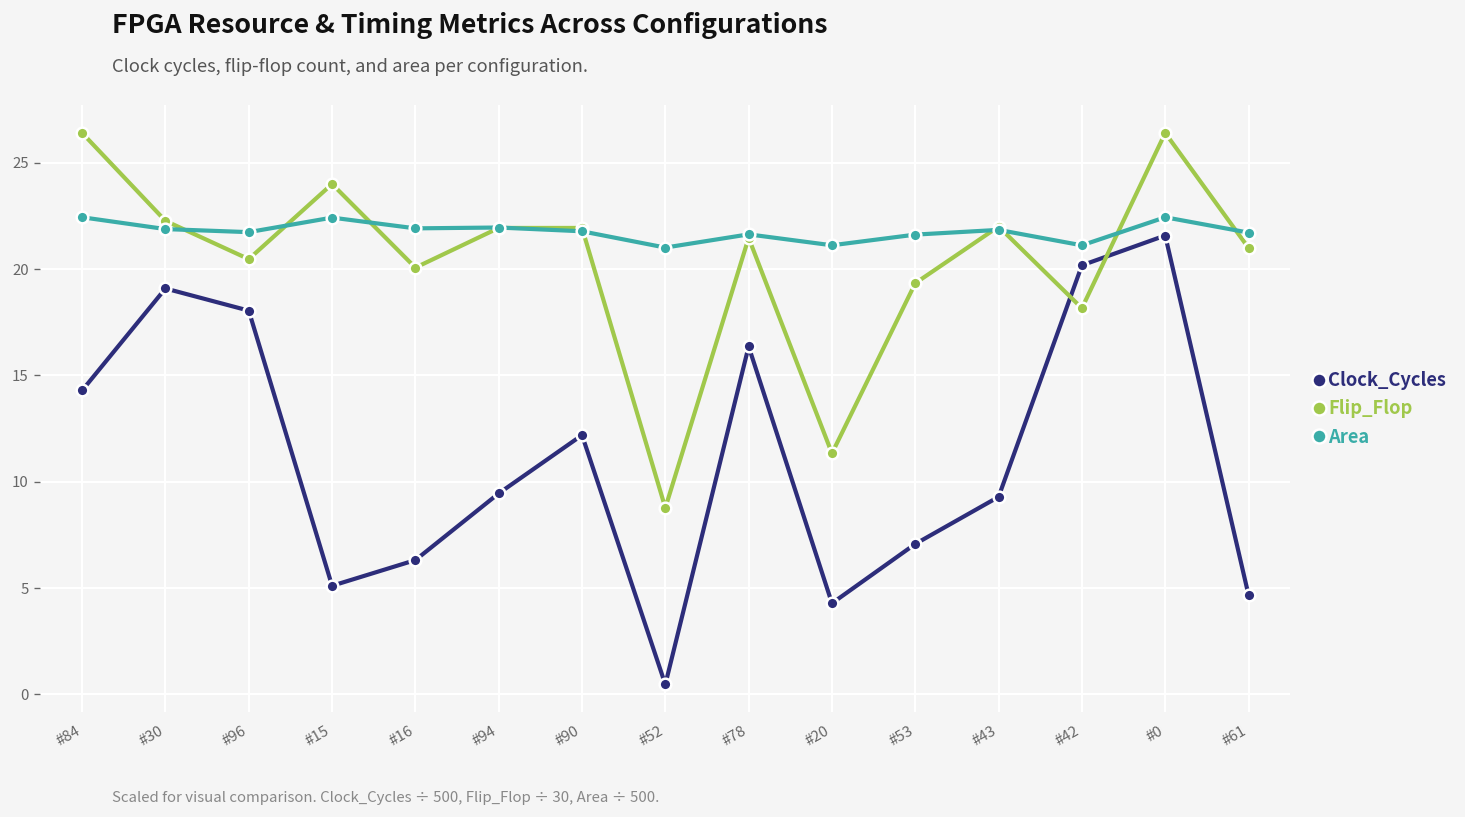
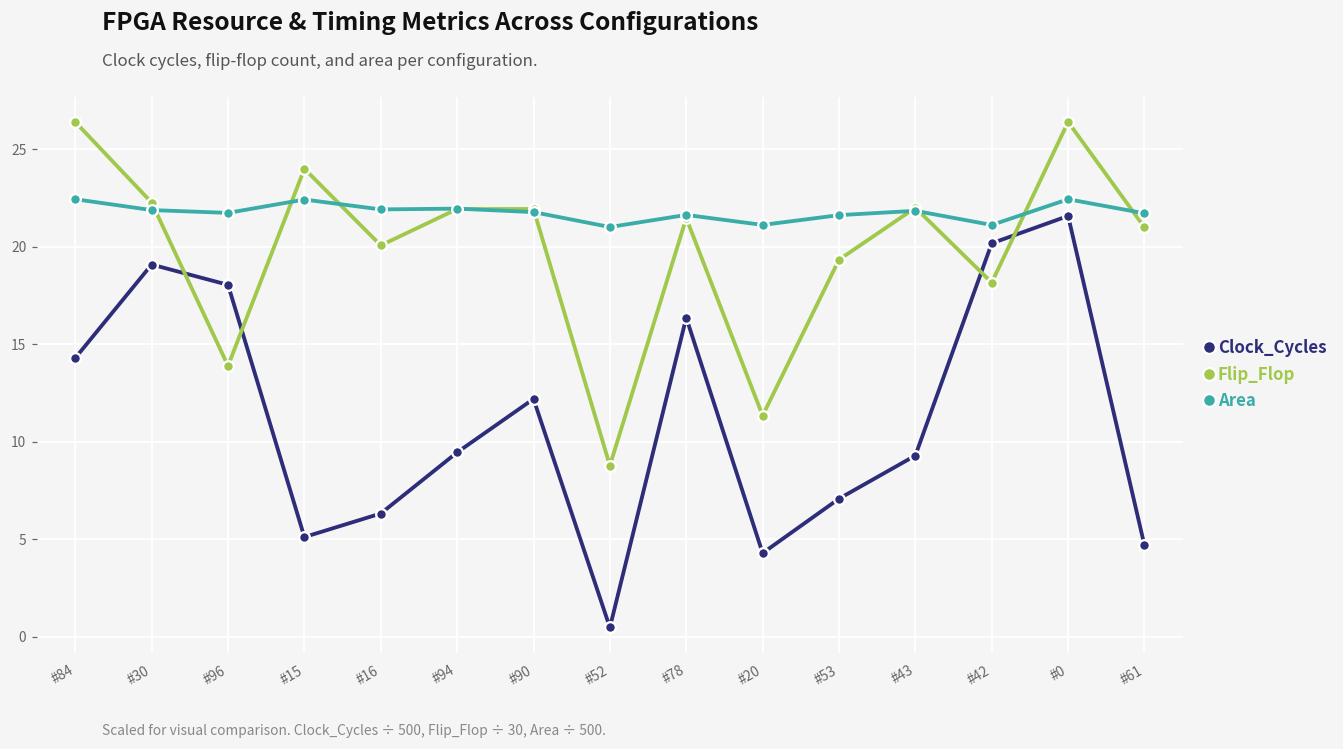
  {
    "Clock_Cycles": {
      "#84": 14.3,
      "#30": 19.1,
      "#96": 18.0,
      "#15": 5.1,
      "#16": 6.3,
      "#94": 9.4,
      "#90": 12.2,
      "#52": 0.5,
      "#78": 16.4,
      "#20": 4.3,
      "#53": 7.1,
      "#43": 9.3,
      "#42": 20.2,
      "#0": 21.6,
      "#61": 4.7
    },
    "Flip_Flop": {
      "#84": 26.4,
      "#30": 22.3,
-     "#96": 20.5,
+     "#96": 13.9,
      "#15": 24.0,
      "#16": 20.1,
      "#90": 21.9,
      "#52": 8.8,
      "#78": 21.5,
      "#20": 11.3,
      "#53": 19.3,
      "#43": 22.0,
      "#42": 18.2,
      "#0": 26.4,
      "#61": 21.0
    },
    "Area": {
      "#84": 22.4,
      "#30": 21.9,
      "#96": 21.7,
      "#15": 22.4,
      "#16": 21.9,
      "#90": 21.8,
      "#52": 21.0,
      "#78": 21.6,
      "#20": 21.1,
      "#53": 21.6,
      "#43": 21.8,
      "#42": 21.1,
      "#0": 22.4,
      "#61": 21.7
    }
  }
